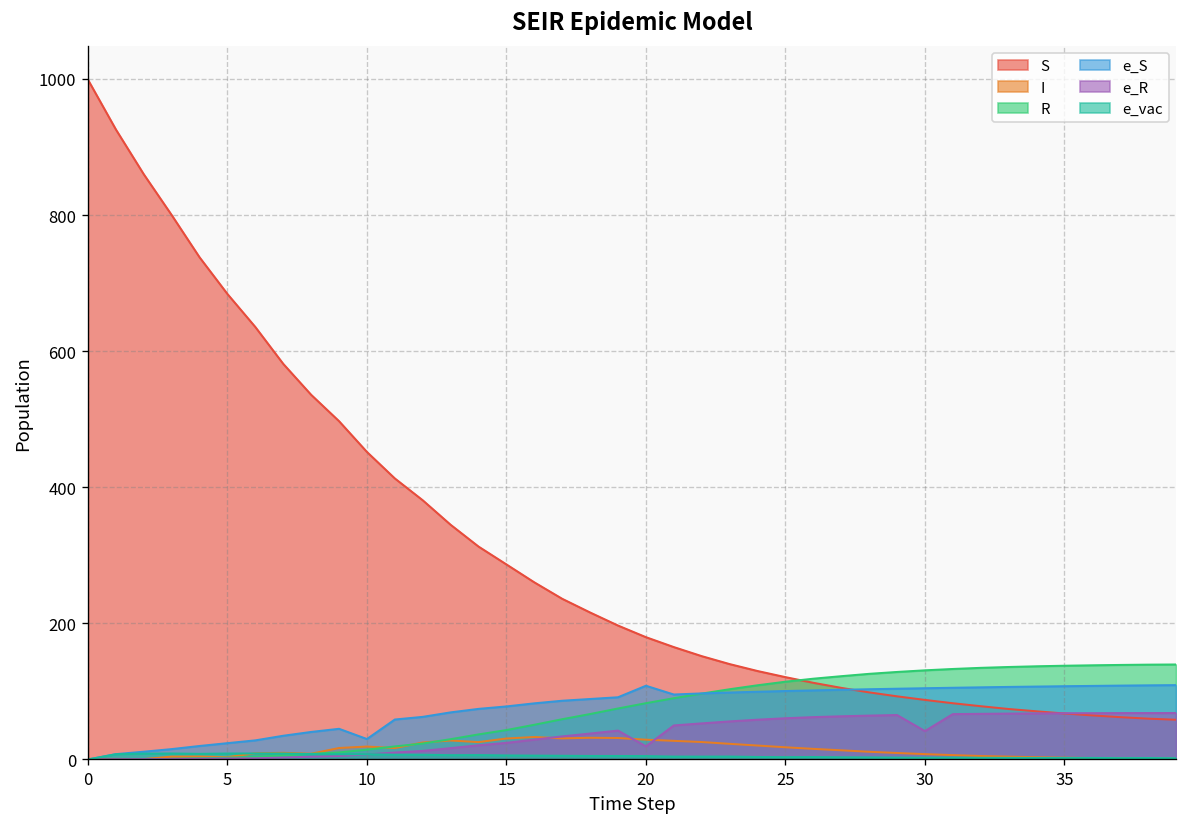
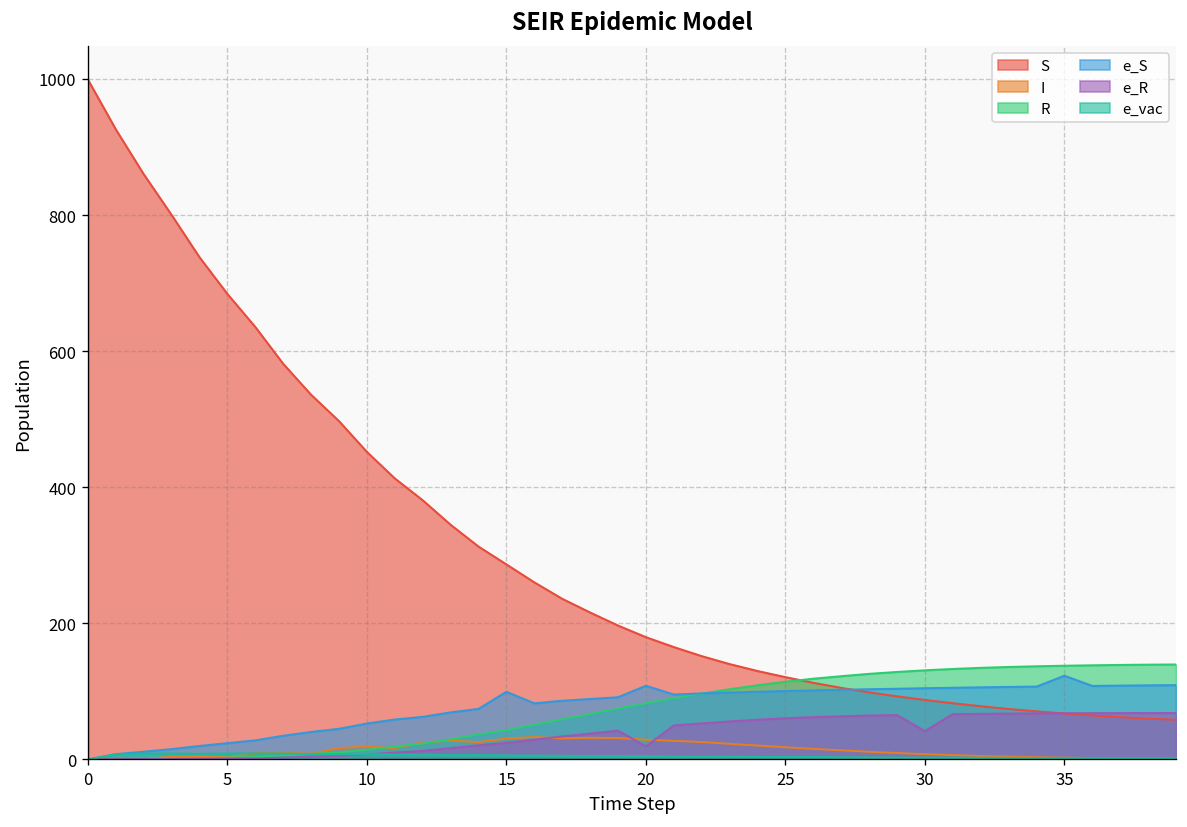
  {
    "e_S": {
      "5": 20,
-     "10": 30,
-     "15": 80,
+     "10": 50,
+     "15": 100,
      "20": 110,
      "25": 100,
      "30": 100,
-     "35": 110
+     "35": 120
    },
    "e_R": {
      "15": 20,
      "20": 20,
      "25": 60,
      "30": 40
    }
  }
